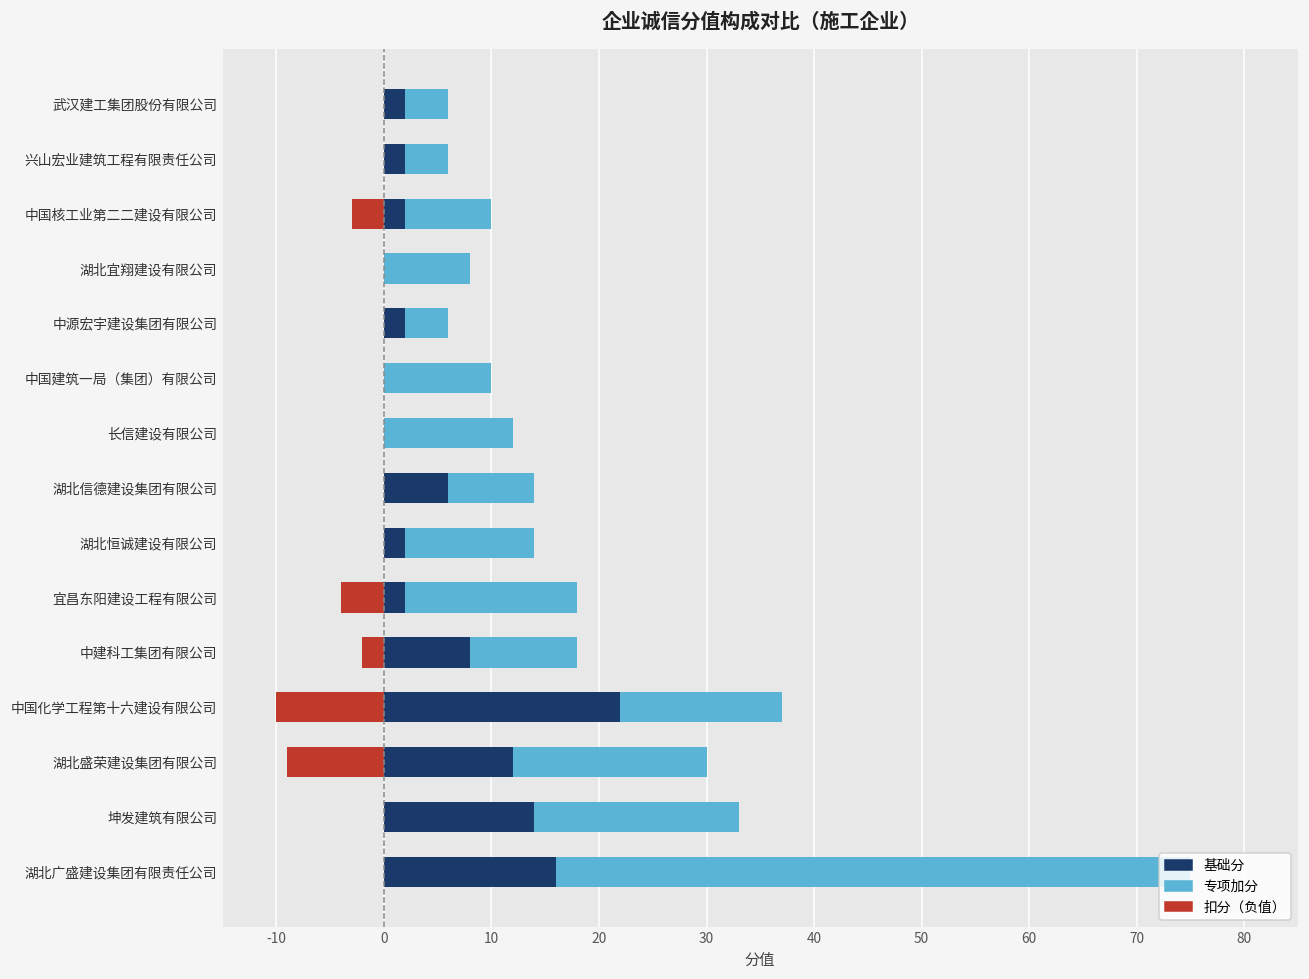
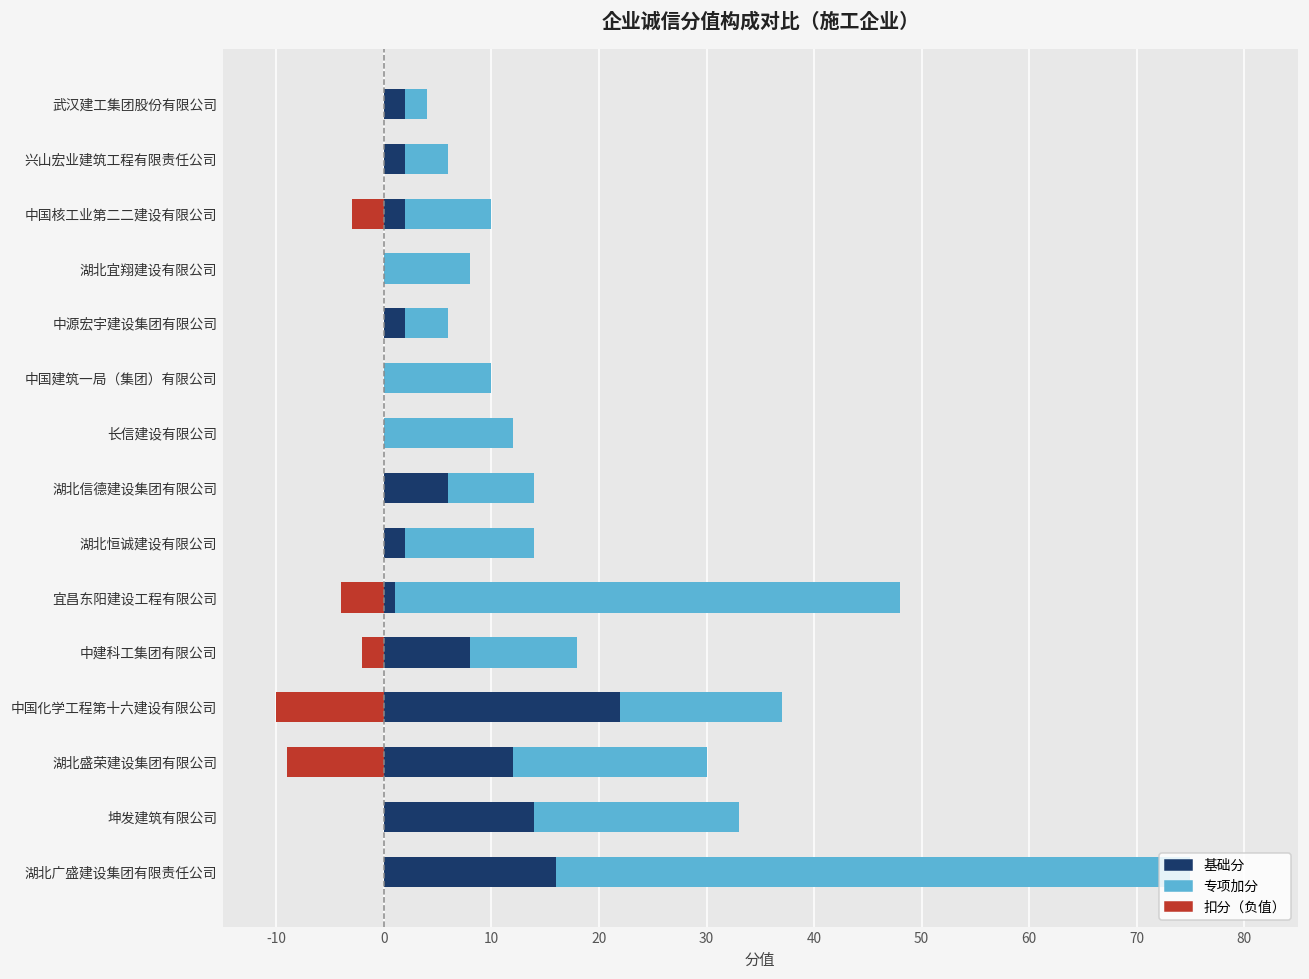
  {
    "基础分": {
      "武汉建工集团股份有限公司": 2,
      "兴山宏业建筑工程有限责任公司": 2,
      "中国核工业第二二建设有限公司": 2,
      "湖北宜翔建设有限公司": 0,
      "中源宏宇建设集团有限公司": 2,
      "中国建筑一局（集团）有限公司": 0,
      "长信建设有限公司": 0,
      "湖北信德建设集团有限公司": 6,
      "湖北恒诚建设有限公司": 2,
-     "宜昌东阳建设工程有限公司": 2,
+     "宜昌东阳建设工程有限公司": 1,
      "中建科工集团有限公司": 8,
      "中国化学工程第十六建设有限公司": 22,
      "湖北盛荣建设集团有限公司": 12,
      "坤发建筑有限公司": 14,
      "湖北广盛建设集团有限责任公司": 16
    },
    "专项加分": {
-     "武汉建工集团股份有限公司": 4,
+     "武汉建工集团股份有限公司": 2,
      "兴山宏业建筑工程有限责任公司": 4,
      "中国核工业第二二建设有限公司": 8,
      "湖北宜翔建设有限公司": 8,
      "中源宏宇建设集团有限公司": 4,
      "中国建筑一局（集团）有限公司": 10,
      "长信建设有限公司": 12,
      "湖北信德建设集团有限公司": 8,
      "湖北恒诚建设有限公司": 12,
-     "宜昌东阳建设工程有限公司": 16,
+     "宜昌东阳建设工程有限公司": 47,
      "中建科工集团有限公司": 10,
      "中国化学工程第十六建设有限公司": 15,
      "湖北盛荣建设集团有限公司": 18,
      "坤发建筑有限公司": 19
    },
    "扣分（负值）": {
      "武汉建工集团股份有限公司": 0,
      "兴山宏业建筑工程有限责任公司": 0,
      "中国核工业第二二建设有限公司": -3,
      "湖北宜翔建设有限公司": 0,
      "中源宏宇建设集团有限公司": 0,
      "中国建筑一局（集团）有限公司": 0,
      "长信建设有限公司": 0,
      "湖北信德建设集团有限公司": 0,
      "湖北恒诚建设有限公司": 0,
      "宜昌东阳建设工程有限公司": -4,
      "中建科工集团有限公司": -2,
      "中国化学工程第十六建设有限公司": -10,
      "湖北盛荣建设集团有限公司": -9,
      "坤发建筑有限公司": 0,
      "湖北广盛建设集团有限责任公司": 0
    }
  }
